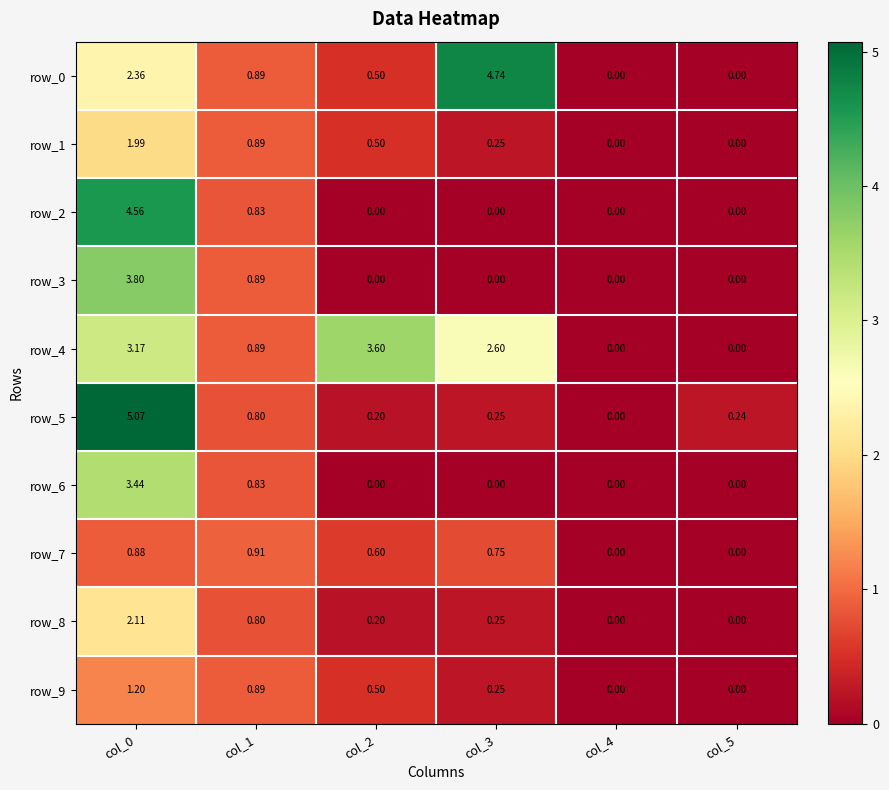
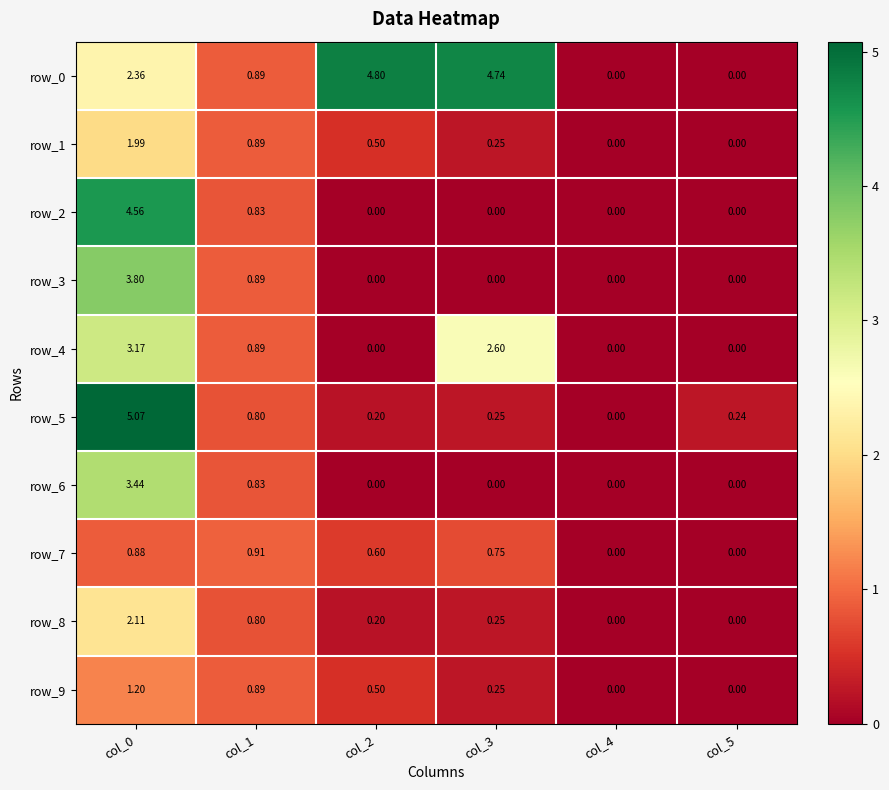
  {
    "row_0": {
      "col_0": 2.36,
      "col_1": 0.89,
-     "col_2": 0.50,
+     "col_2": 4.80,
      "col_3": 4.74,
      "col_4": 0.00,
      "col_5": 0.00
    },
    "row_1": {
      "col_0": 1.99,
      "col_1": 0.89,
      "col_2": 0.50,
      "col_3": 0.25,
      "col_4": 0.00,
      "col_5": 0.00
    },
    "row_2": {
      "col_0": 4.56,
      "col_1": 0.83,
      "col_2": 0.00,
      "col_3": 0.00,
      "col_4": 0.00,
      "col_5": 0.00
    },
    "row_3": {
      "col_0": 3.80,
      "col_1": 0.89,
      "col_2": 0.00,
      "col_3": 0.00,
      "col_4": 0.00,
      "col_5": 0.00
    },
    "row_4": {
      "col_0": 3.17,
      "col_1": 0.89,
-     "col_2": 3.60,
+     "col_2": 0.00,
      "col_3": 2.60,
      "col_4": 0.00,
      "col_5": 0.00
    },
    "row_5": {
      "col_0": 5.07,
      "col_1": 0.80,
      "col_2": 0.20,
      "col_3": 0.25,
      "col_4": 0.00,
      "col_5": 0.24
    },
    "row_6": {
      "col_0": 3.44,
      "col_1": 0.83,
      "col_2": 0.00,
      "col_3": 0.00,
      "col_4": 0.00,
      "col_5": 0.00
    },
    "row_7": {
      "col_0": 0.88,
      "col_1": 0.91,
      "col_2": 0.60,
      "col_3": 0.75,
      "col_4": 0.00,
      "col_5": 0.00
    },
    "row_8": {
      "col_0": 2.11,
      "col_1": 0.80,
      "col_2": 0.20,
      "col_3": 0.25,
      "col_4": 0.00,
      "col_5": 0.00
    },
    "row_9": {
      "col_0": 1.20,
      "col_1": 0.89,
      "col_2": 0.50,
      "col_3": 0.25,
      "col_4": 0.00,
      "col_5": 0.00
    }
  }
